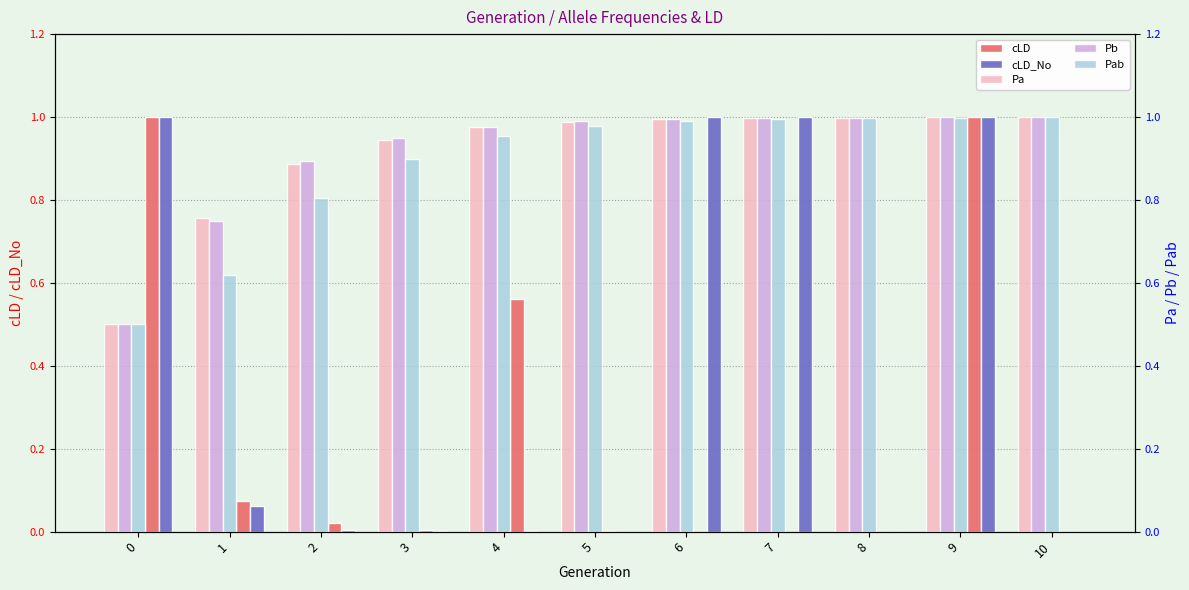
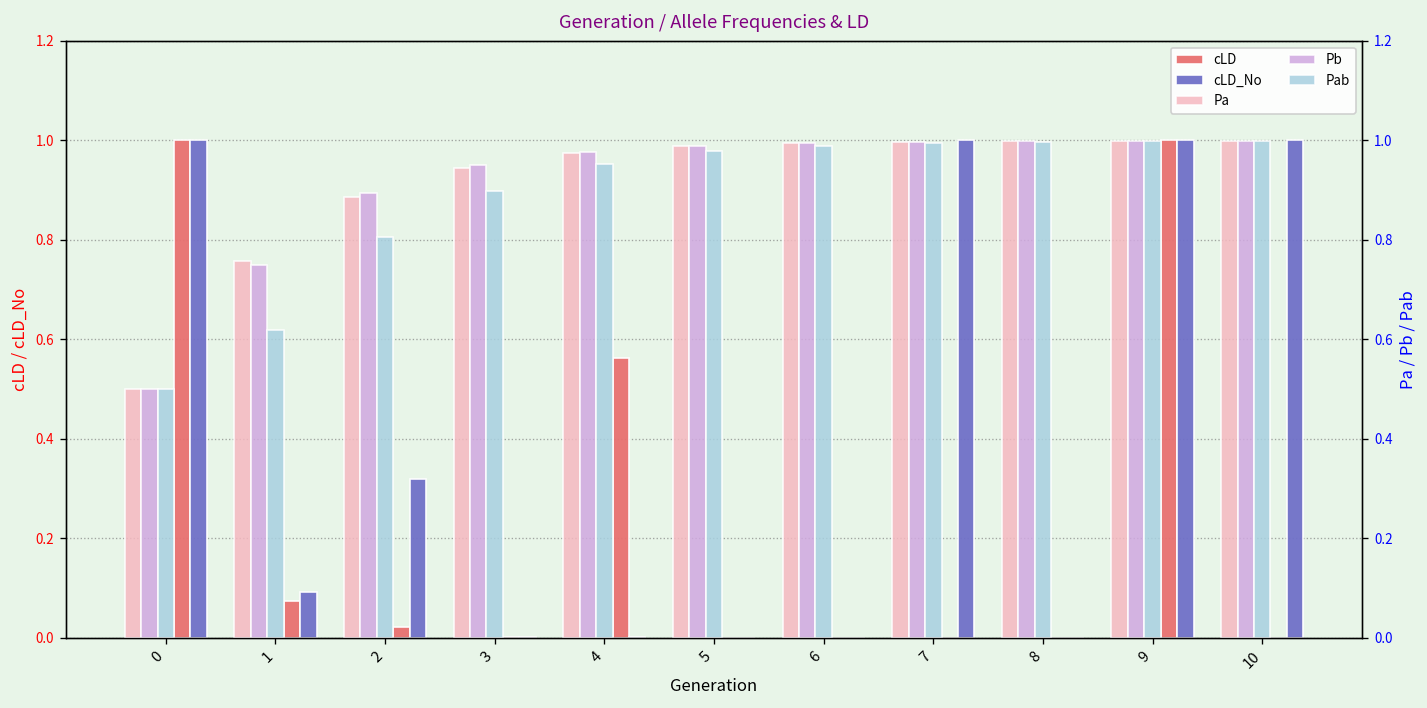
  {
    "cLD": {
      "0": 1.00,
      "1": 0.07,
      "2": 0.02,
      "4": 0.56,
      "9": 1.00
    },
    "cLD_No": {
      "0": 1.00,
-     "1": 0.06,
-     "2": 0.00,
-     "6": 1,
+     "1": 0.09,
+     "2": 0.32,
+     "6": 0,
      "7": 1.00,
      "9": 1.00,
-     "10": 0
+     "10": 1
    }
  }
